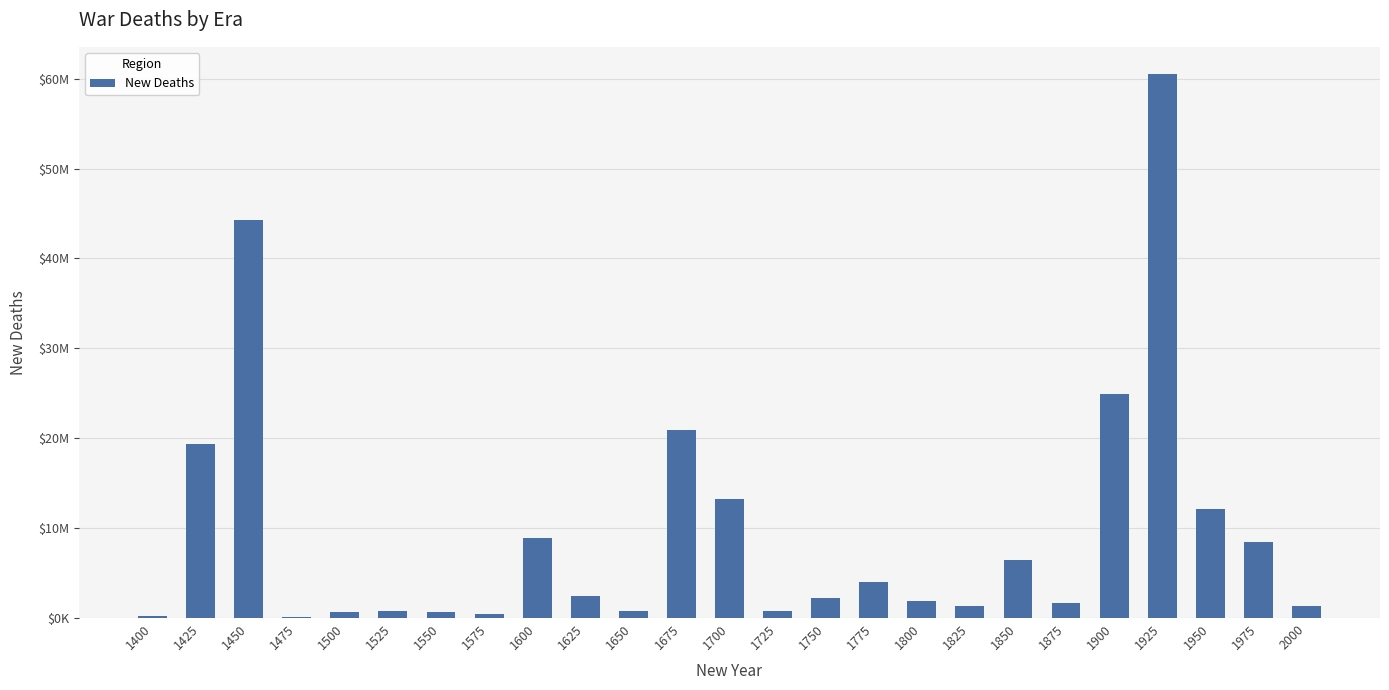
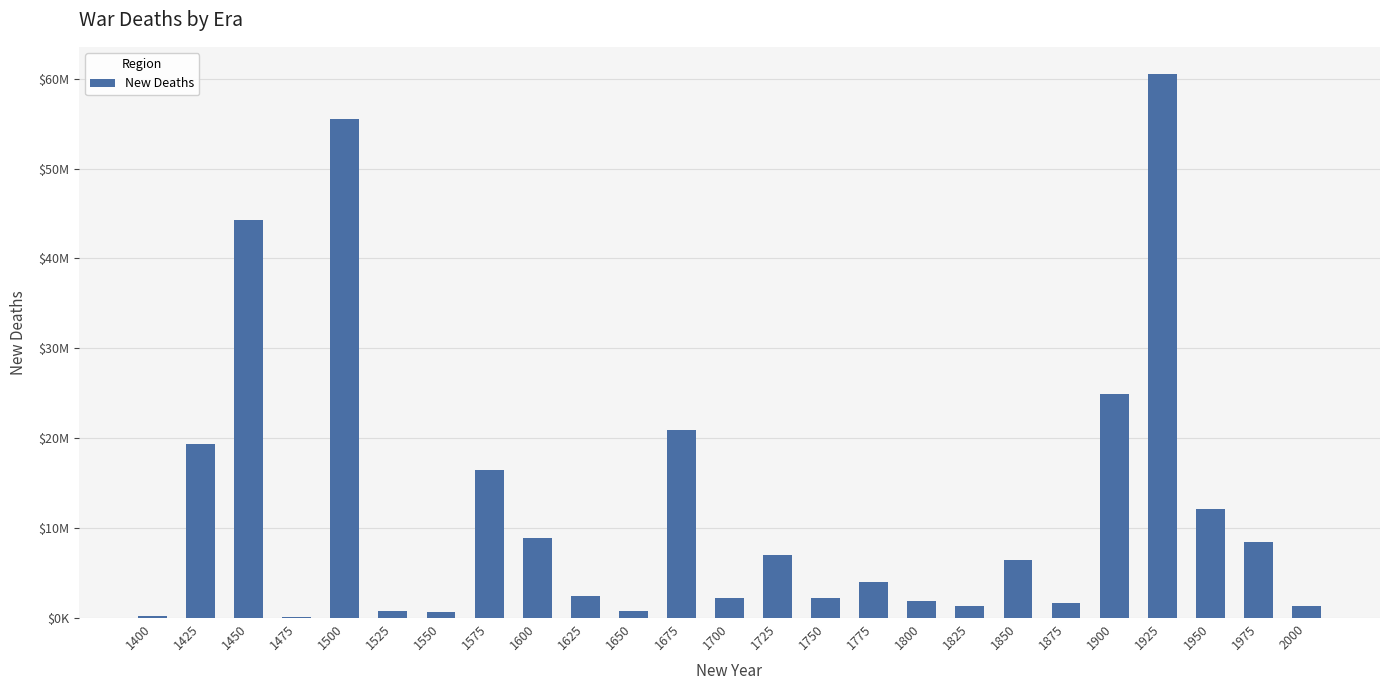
  {
    "1425": "$19000000",
    "1450": "$44000000",
-   "1500": "$1000000",
+   "1500": "$56000000",
    "1525": "$1000000",
    "1550": "$1000000",
-   "1575": "$0",
+   "1575": "$16000000",
    "1600": "$9000000",
    "1625": "$2000000",
    "1650": "$1000000",
    "1675": "$21000000",
-   "1700": "$13000000",
-   "1725": "$1000000",
+   "1700": "$2000000",
+   "1725": "$7000000",
    "1750": "$2000000",
    "1775": "$4000000",
    "1800": "$2000000",
    "1825": "$1000000",
    "1850": "$7000000",
    "1875": "$2000000",
    "1900": "$25000000",
    "1925": "$61000000",
    "1950": "$12000000",
    "1975": "$9000000",
    "2000": "$1000000"
  }
